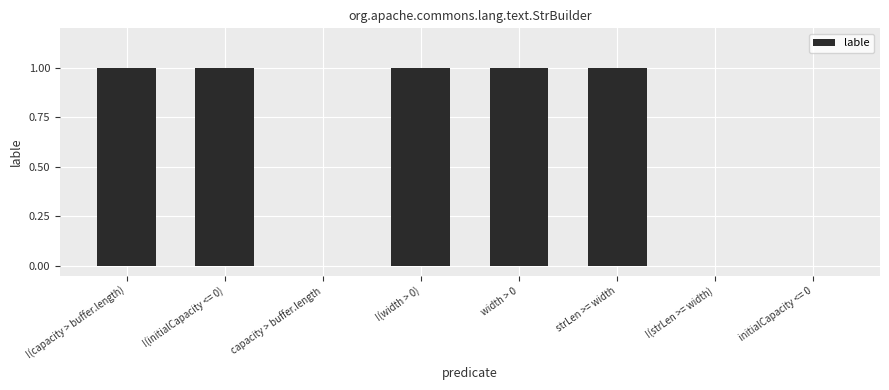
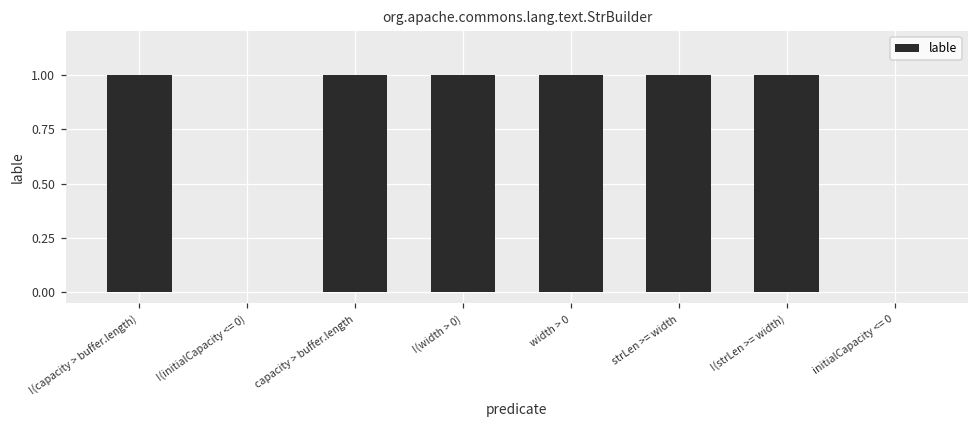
  {
    "!(capacity > buffer.length)": 1,
-   "!(initialCapacity <= 0)": 1,
-   "capacity > buffer.length": 0,
+   "!(initialCapacity <= 0)": 0,
+   "capacity > buffer.length": 1,
    "!(width > 0)": 1,
    "width > 0": 1,
    "strLen >= width": 1,
-   "!(strLen >= width)": 0,
+   "!(strLen >= width)": 1,
    "initialCapacity <= 0": 0
  }
